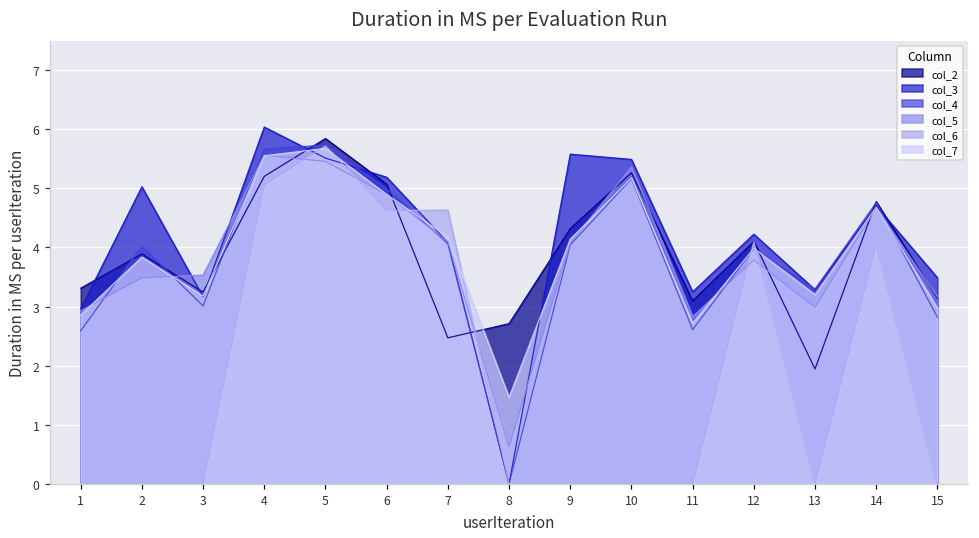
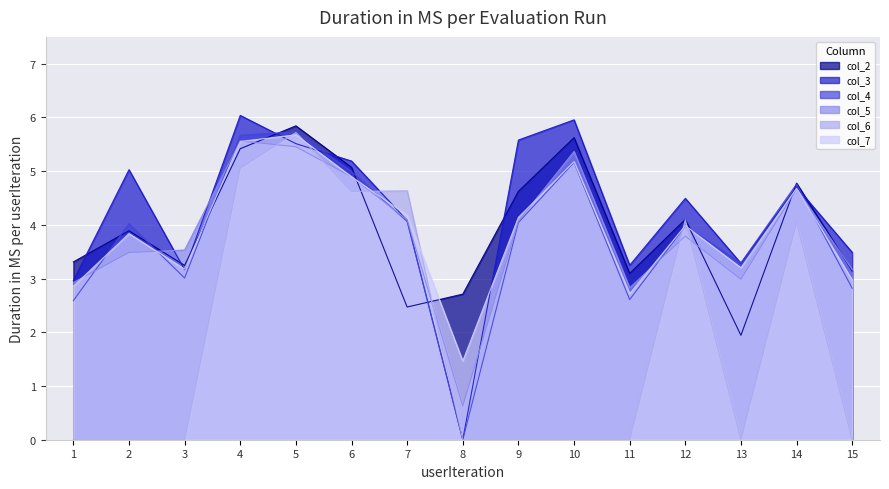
  {
    "col_2": {
      "1": 3.3,
      "2": 3.9,
      "3": 3.2,
-     "4": 5.2,
+     "4": 5.4,
      "5": 5.8,
      "6": 5.1,
      "7": 2.5,
      "8": 2.7,
-     "9": 4.3,
-     "10": 5.3,
+     "9": 4.6,
+     "10": 5.6,
      "11": 3.1,
      "13": 1.9
    },
    "col_3": {
      "2": 5.0,
      "4": 6.0,
      "5": 5.5,
      "6": 5.2,
      "9": 5.6,
-     "10": 5.5,
+     "10": 6.0,
      "11": 3.2,
-     "12": 4.2,
+     "12": 4.5,
      "15": 3.5
    },
    "col_4": {
      "1": 2.6,
      "2": 4.0,
      "3": 3.0,
      "4": 5.7,
      "6": 5.0,
      "11": 2.6,
      "15": 2.8
    }
  }
